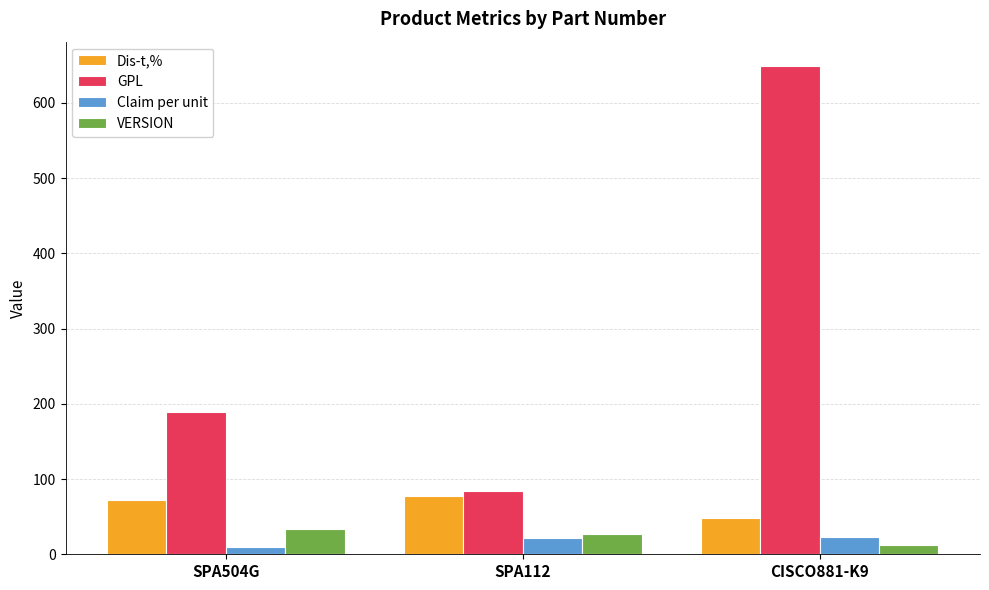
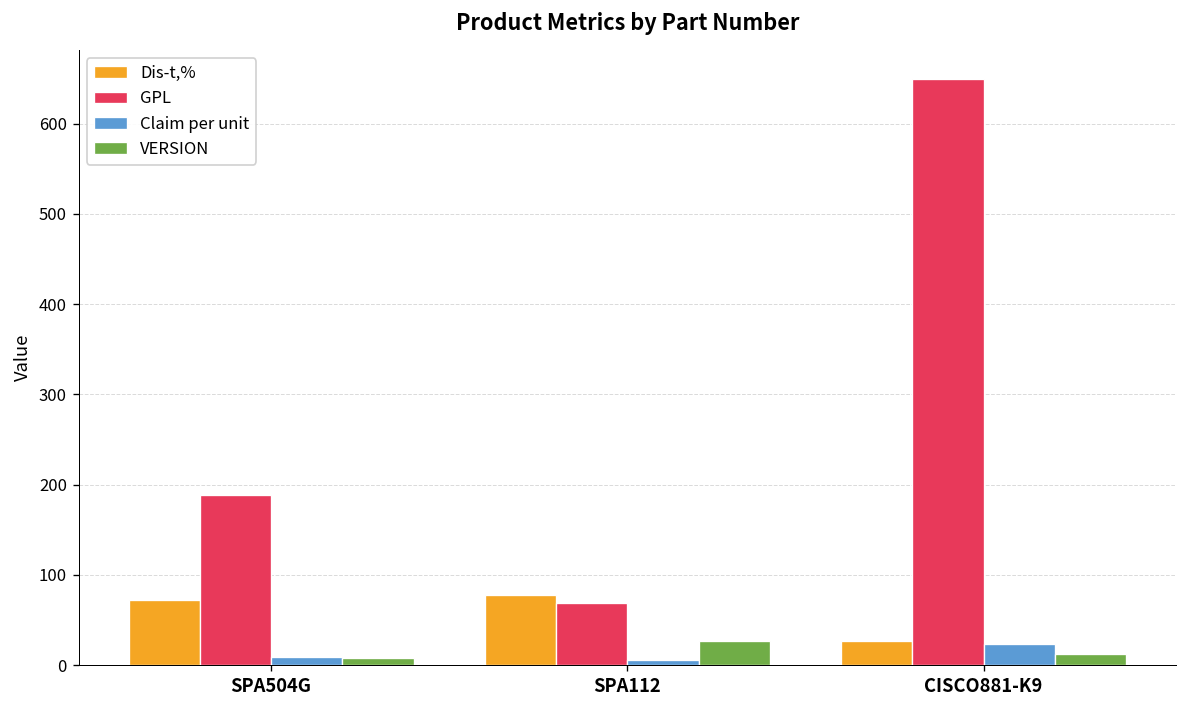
  {
    "Dis-t,%": {
      "SPA504G": 70,
      "SPA112": 80,
-     "CISCO881-K9": 50
+     "CISCO881-K9": 30
    },
    "GPL": {
      "SPA504G": 190,
-     "SPA112": 80,
+     "SPA112": 70,
      "CISCO881-K9": 650
    },
    "Claim per unit": {
      "SPA504G": 10,
-     "SPA112": 20,
+     "SPA112": 10,
      "CISCO881-K9": 20
    },
    "VERSION": {
-     "SPA504G": 30,
+     "SPA504G": 10,
      "SPA112": 30,
      "CISCO881-K9": 10
    }
  }
